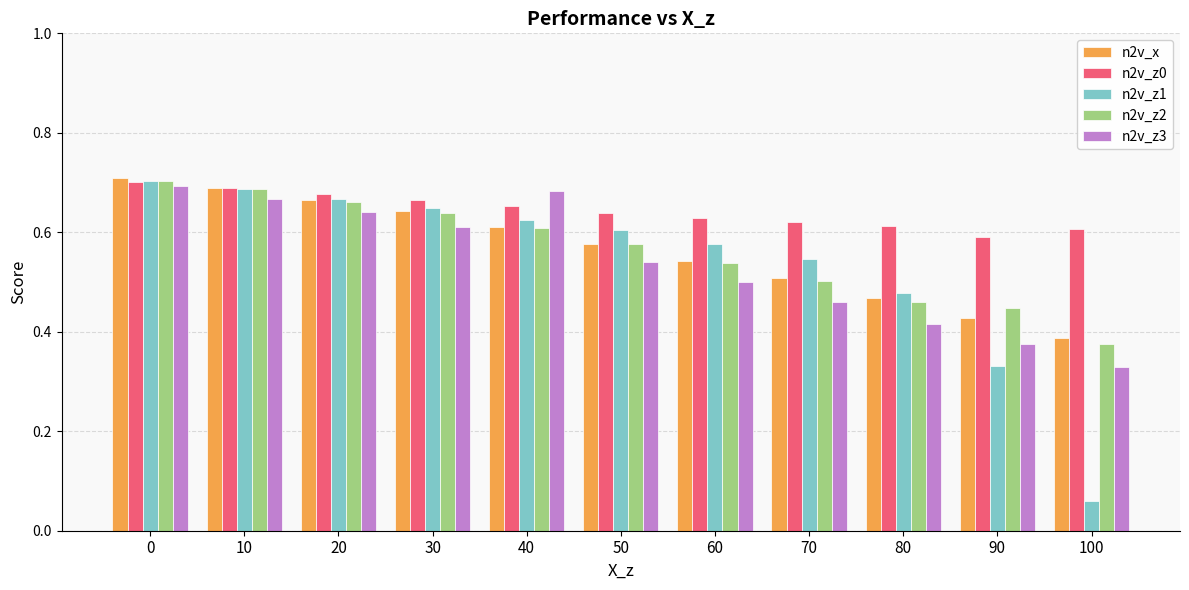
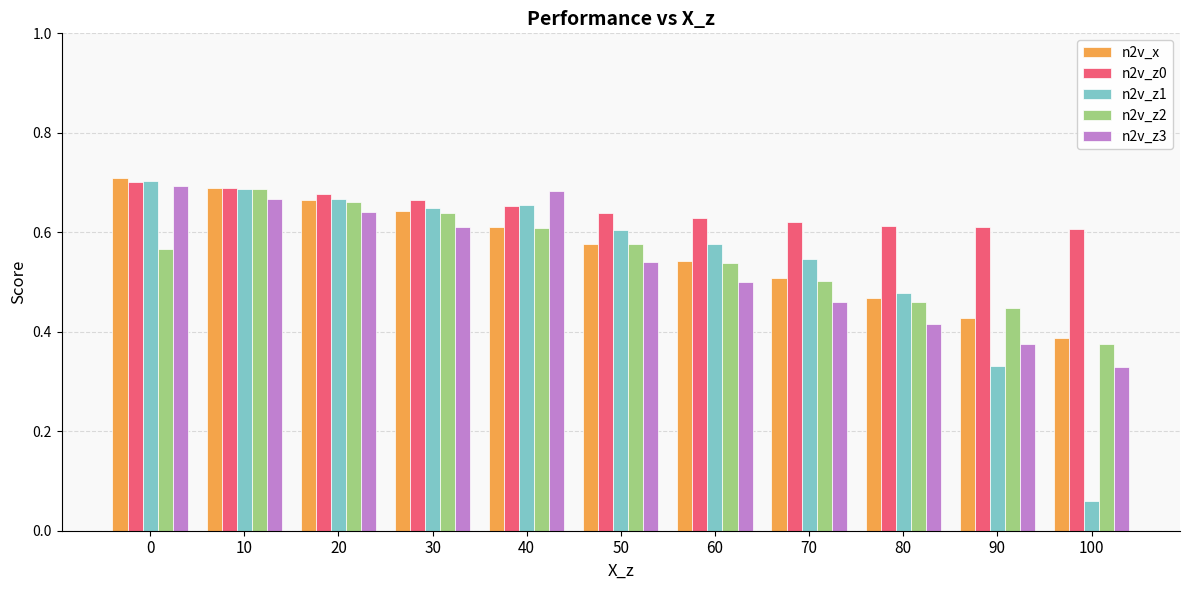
  {
    "n2v_x": {
      "0": 0.71,
      "10": 0.69,
      "20": 0.66,
      "30": 0.64,
      "40": 0.61,
      "50": 0.58,
      "60": 0.54,
      "70": 0.51,
      "80": 0.47,
      "90": 0.43,
      "100": 0.39
    },
    "n2v_z0": {
      "0": 0.70,
      "10": 0.69,
      "20": 0.68,
      "30": 0.67,
      "40": 0.65,
      "50": 0.64,
      "60": 0.63,
      "70": 0.62,
      "80": 0.61,
-     "90": 0.59,
+     "90": 0.61,
      "100": 0.61
    },
    "n2v_z1": {
      "0": 0.70,
      "10": 0.69,
      "20": 0.67,
      "30": 0.65,
-     "40": 0.63,
+     "40": 0.65,
      "50": 0.61,
      "60": 0.58,
      "70": 0.55,
      "80": 0.48,
      "90": 0.33,
      "100": 0.06
    },
    "n2v_z2": {
-     "0": 0.70,
+     "0": 0.57,
      "10": 0.69,
      "20": 0.66,
      "30": 0.64,
      "40": 0.61,
      "50": 0.58,
      "60": 0.54,
      "70": 0.50,
      "80": 0.46,
      "90": 0.45,
      "100": 0.38
    },
    "n2v_z3": {
      "0": 0.69,
      "10": 0.67,
      "20": 0.64,
      "30": 0.61,
      "40": 0.68,
      "50": 0.54,
      "60": 0.50,
      "70": 0.46,
      "80": 0.42,
      "90": 0.38,
      "100": 0.33
    }
  }
